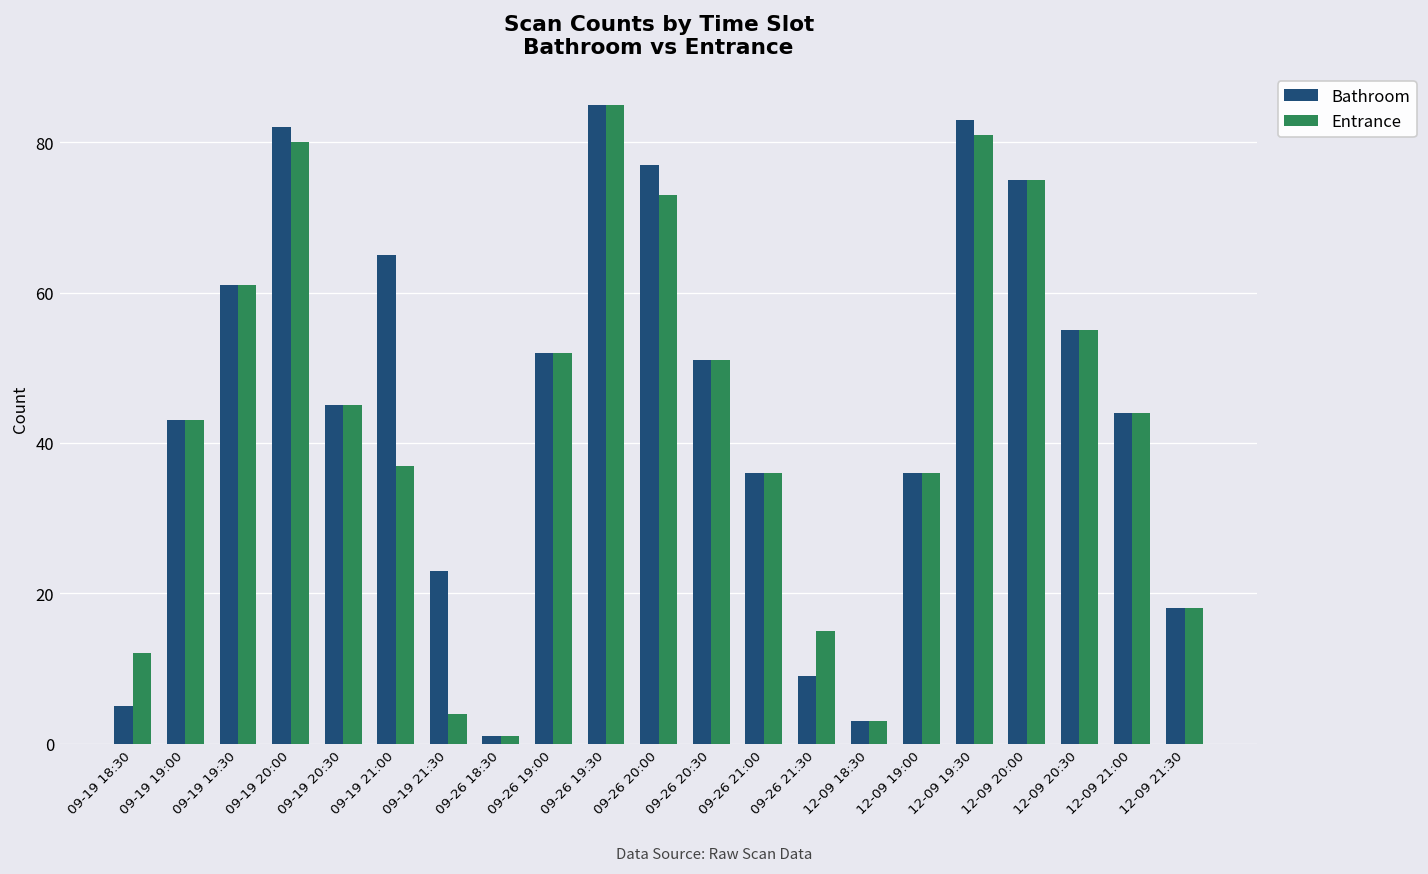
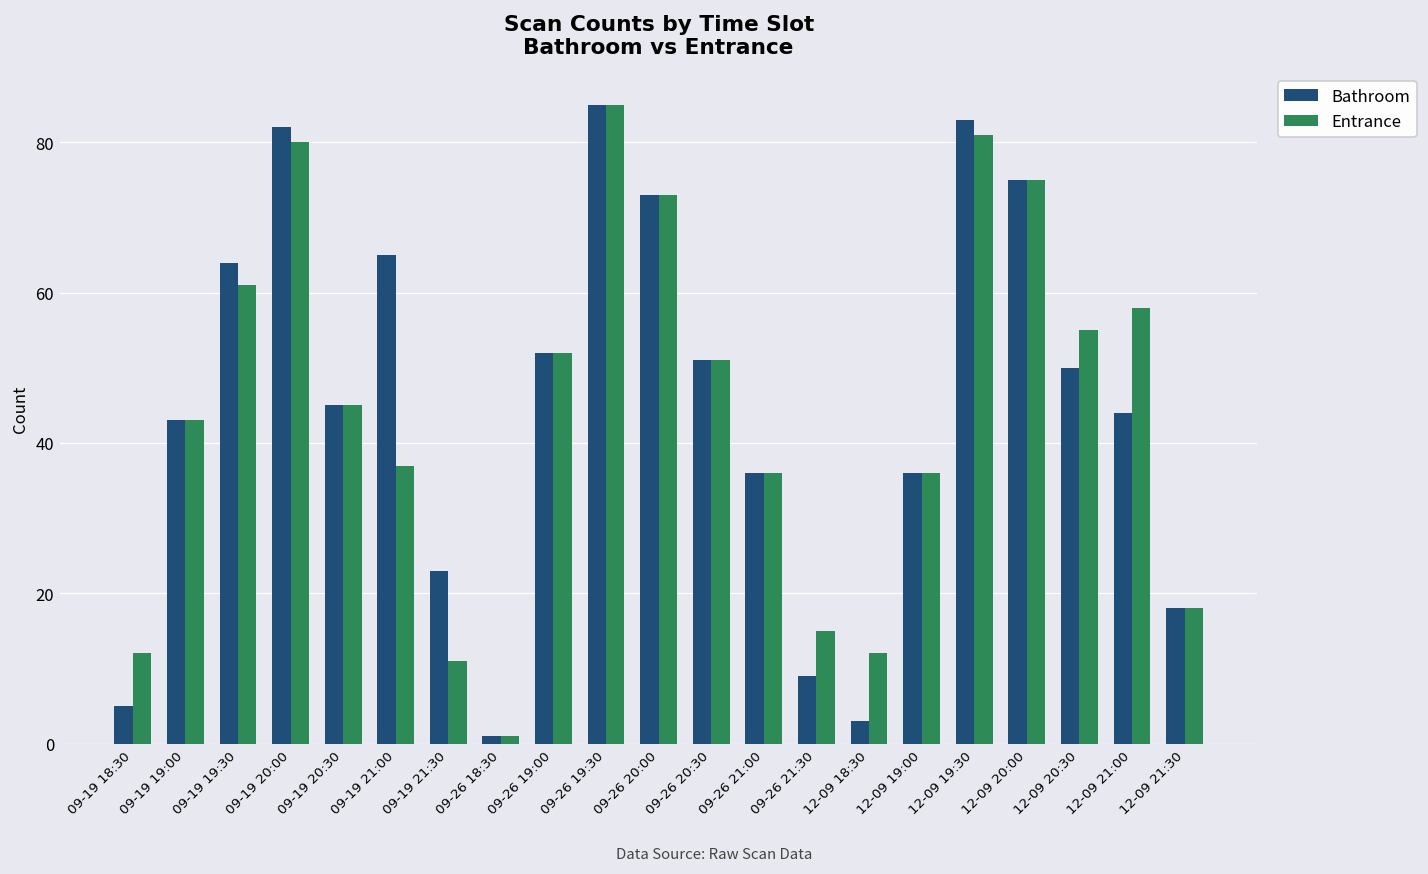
  {
    "Bathroom": {
      "09-19 18:30": 5,
      "09-19 19:00": 43,
-     "09-19 19:30": 61,
+     "09-19 19:30": 64,
      "09-19 20:00": 82,
      "09-19 20:30": 45,
      "09-19 21:00": 65,
      "09-19 21:30": 23,
      "09-26 18:30": 1,
      "09-26 19:00": 52,
      "09-26 19:30": 85,
-     "09-26 20:00": 77,
+     "09-26 20:00": 73,
      "09-26 20:30": 51,
      "09-26 21:00": 36,
      "09-26 21:30": 9,
      "12-09 18:30": 3,
      "12-09 19:00": 36,
      "12-09 19:30": 83,
      "12-09 20:00": 75,
-     "12-09 20:30": 55,
+     "12-09 20:30": 50,
      "12-09 21:00": 44,
      "12-09 21:30": 18
    },
    "Entrance": {
      "09-19 18:30": 12,
      "09-19 19:00": 43,
      "09-19 19:30": 61,
      "09-19 20:00": 80,
      "09-19 20:30": 45,
      "09-19 21:00": 37,
-     "09-19 21:30": 4,
+     "09-19 21:30": 11,
      "09-26 18:30": 1,
      "09-26 19:00": 52,
      "09-26 19:30": 85,
      "09-26 20:00": 73,
      "09-26 20:30": 51,
      "09-26 21:00": 36,
      "09-26 21:30": 15,
-     "12-09 18:30": 3,
+     "12-09 18:30": 12,
      "12-09 19:00": 36,
      "12-09 19:30": 81,
      "12-09 20:00": 75,
      "12-09 20:30": 55,
-     "12-09 21:00": 44,
+     "12-09 21:00": 58,
      "12-09 21:30": 18
    }
  }
